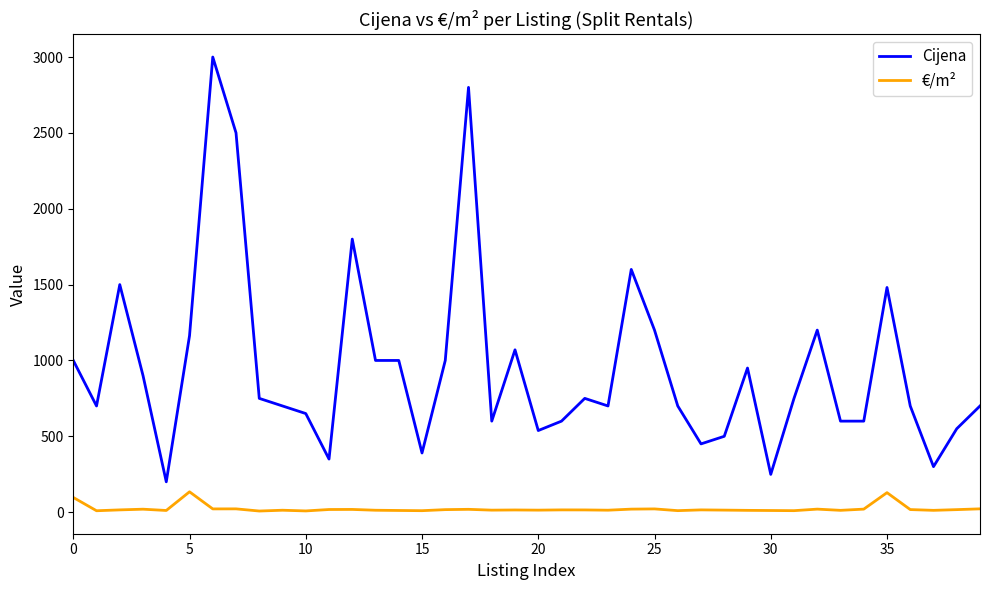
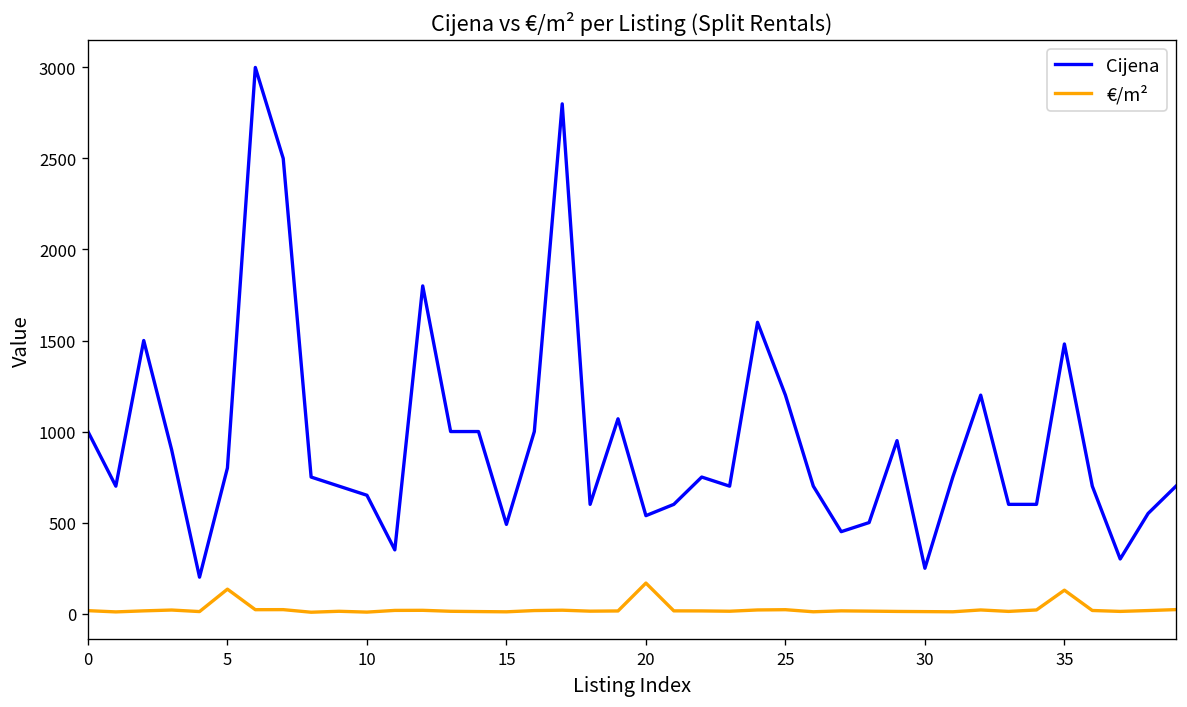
  {
    "Cijena": {
      "0": 1000,
-     "5": 1160,
+     "5": 800,
      "10": 650,
-     "15": 390,
+     "15": 490,
      "20": 540,
      "25": 1200,
      "30": 250,
      "35": 1480
    },
    "€/m²": {
-     "0": 100,
+     "0": 20,
      "5": 130,
      "10": 10,
      "15": 10,
-     "20": 10,
+     "20": 170,
      "25": 20,
      "30": 10,
      "35": 130
    }
  }
